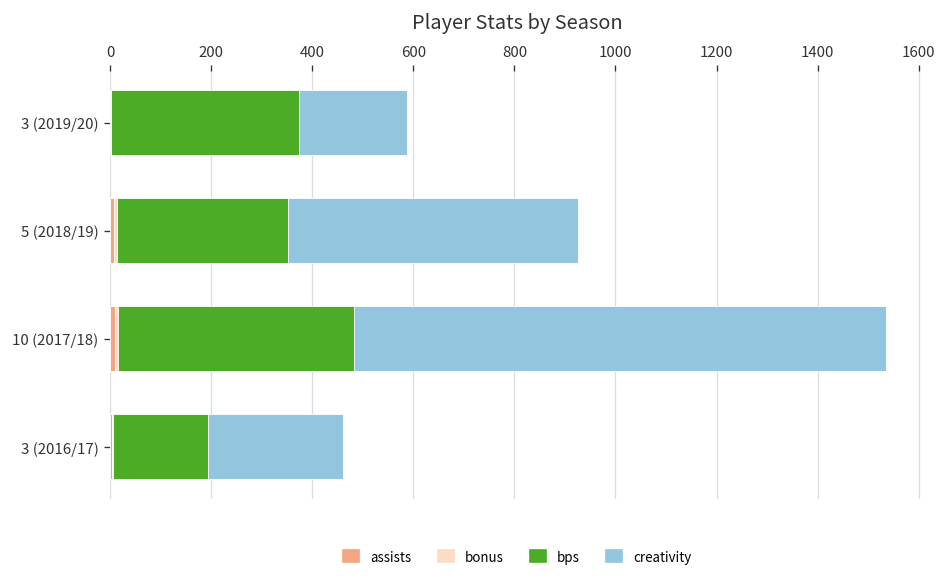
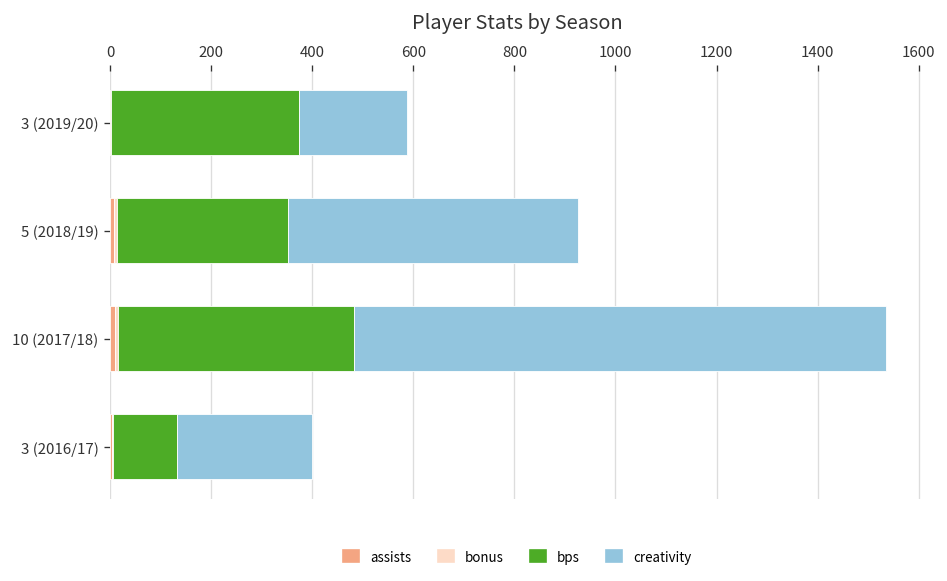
  {
    "assists": {
      "5 (2018/19)": 10,
      "10 (2017/18)": 10
    },
    "bonus": {
      "5 (2018/19)": 10,
      "10 (2017/18)": 10
    },
    "bps": {
      "3 (2019/20)": 370,
      "5 (2018/19)": 340,
      "10 (2017/18)": 470,
-     "3 (2016/17)": 190
+     "3 (2016/17)": 130
    },
    "creativity": {
      "3 (2019/20)": 220,
      "5 (2018/19)": 570,
      "10 (2017/18)": 1050,
      "3 (2016/17)": 270
    }
  }
